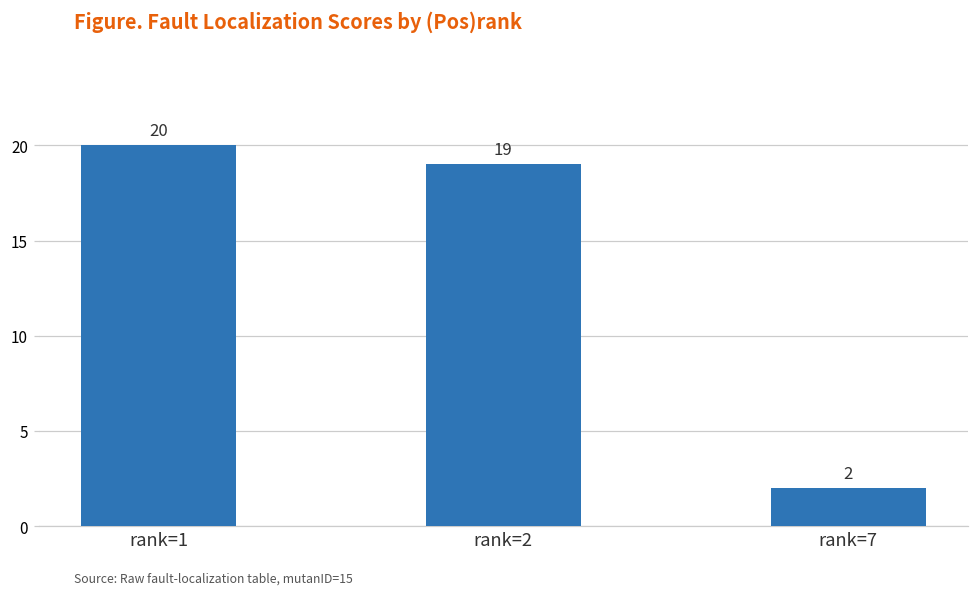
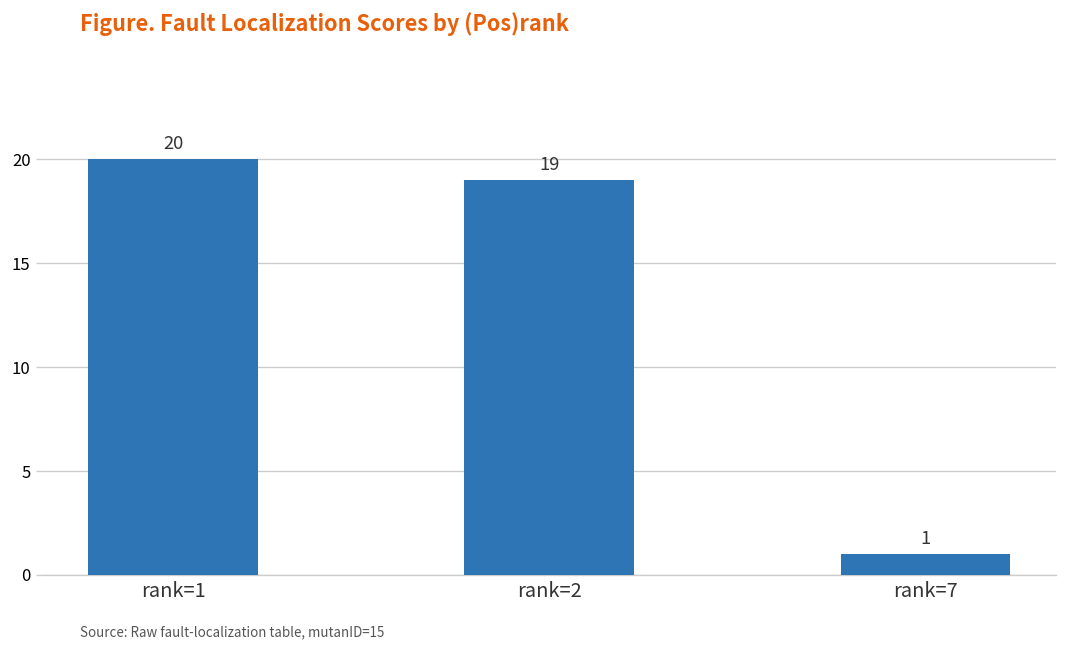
  {
    "rank=1": 20,
    "rank=2": 19,
-   "rank=7": 2
+   "rank=7": 1
  }
